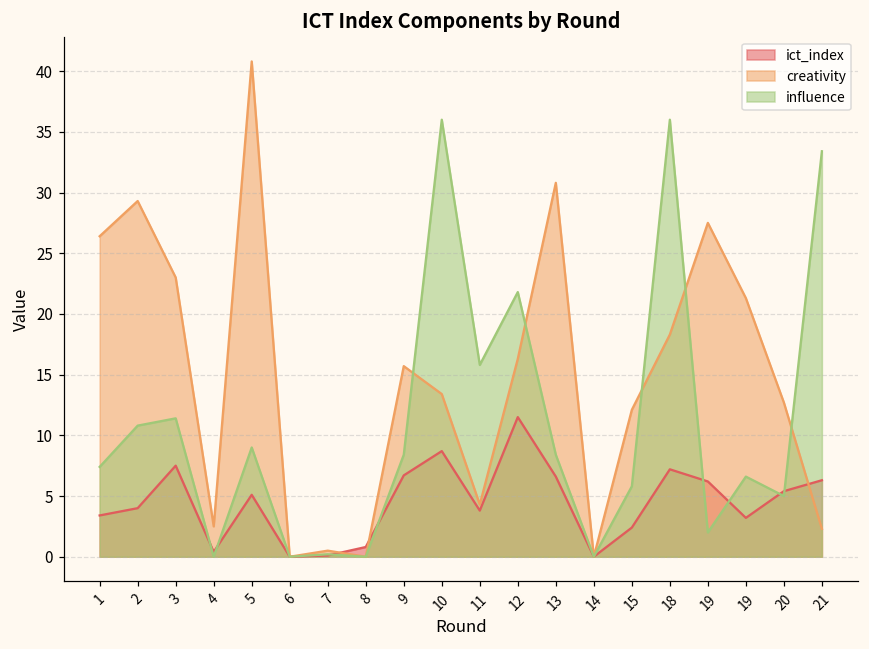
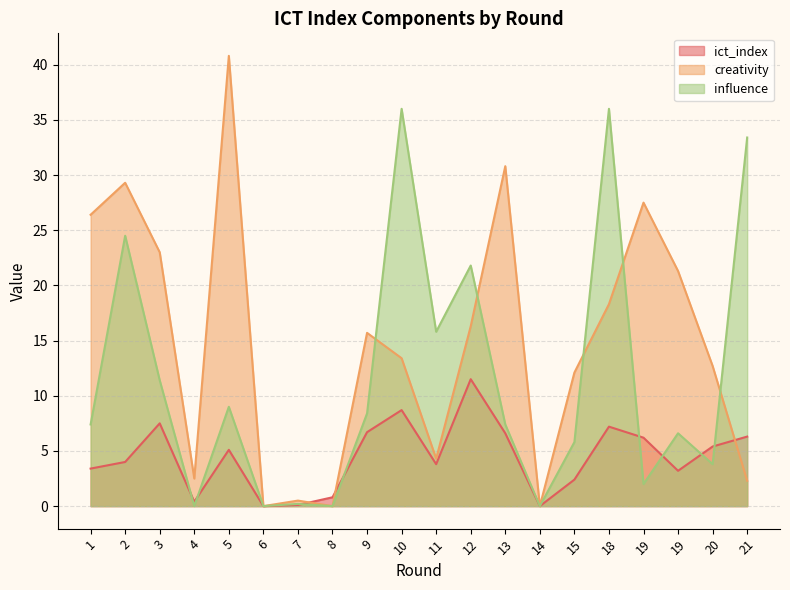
  {
    "influence": {
      "1": 7.4,
-     "2": 10.8,
+     "2": 24.5,
      "3": 11.4,
      "4": 0.0,
      "5": 9.0,
      "9": 8.4,
      "10": 36.0,
      "11": 15.8,
      "12": 21.8,
-     "13": 8.4,
+     "13": 7.4,
      "15": 5.8,
      "18": 36.0,
-     "20": 5.0,
+     "20": 3.8,
      "21": 33.4
    }
  }
